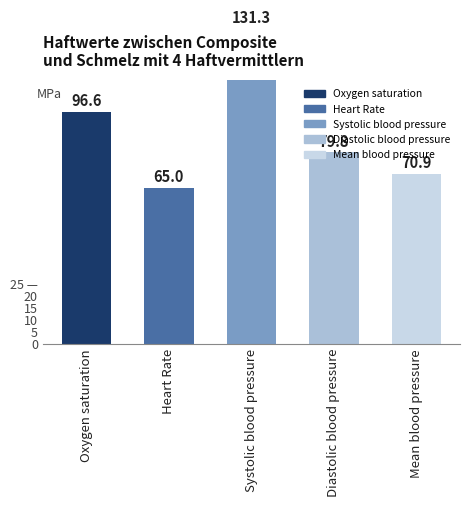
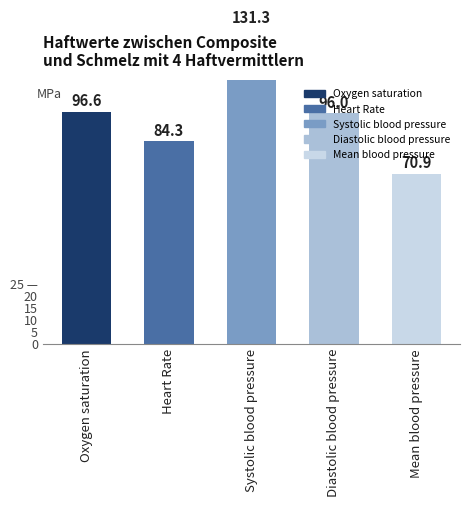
  {
    "Oxygen saturation": 96.6,
-   "Heart Rate": 65.0,
-   "Diastolic blood pressure": 79.8,
+   "Heart Rate": 84.3,
+   "Diastolic blood pressure": 96.0,
    "Mean blood pressure": 70.9
  }
